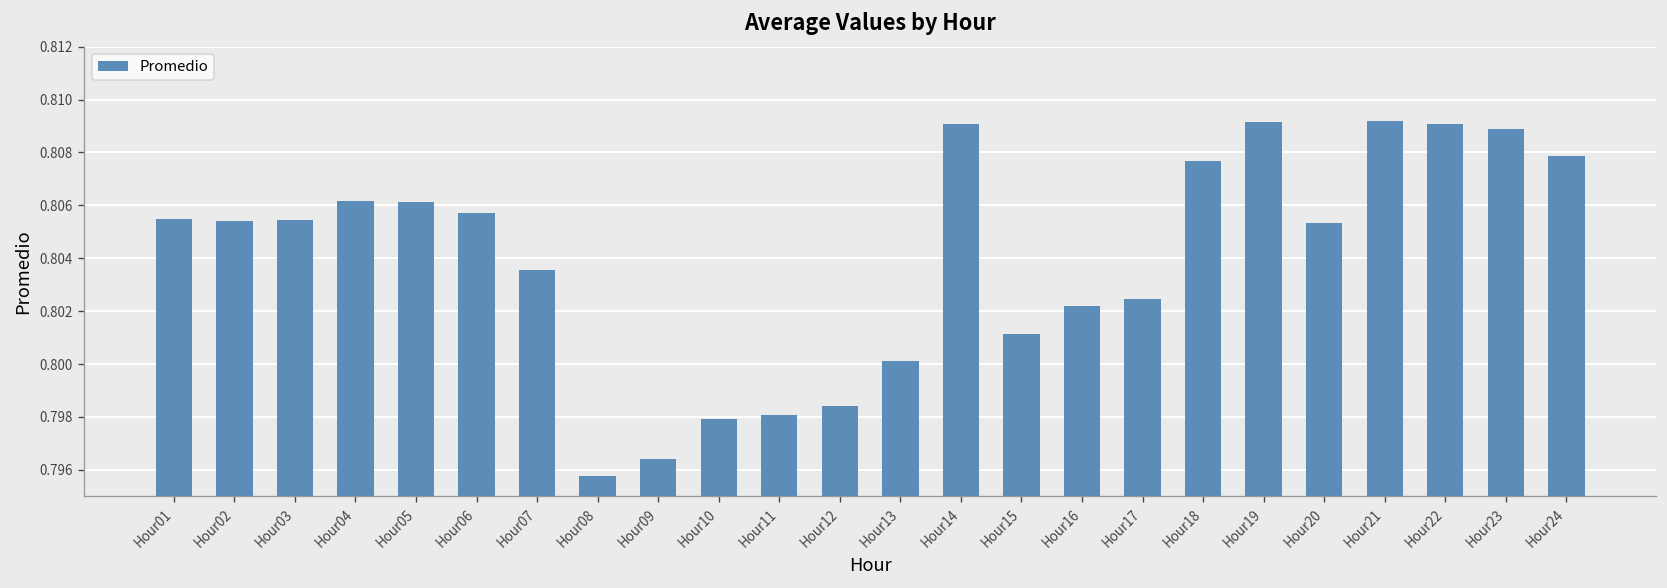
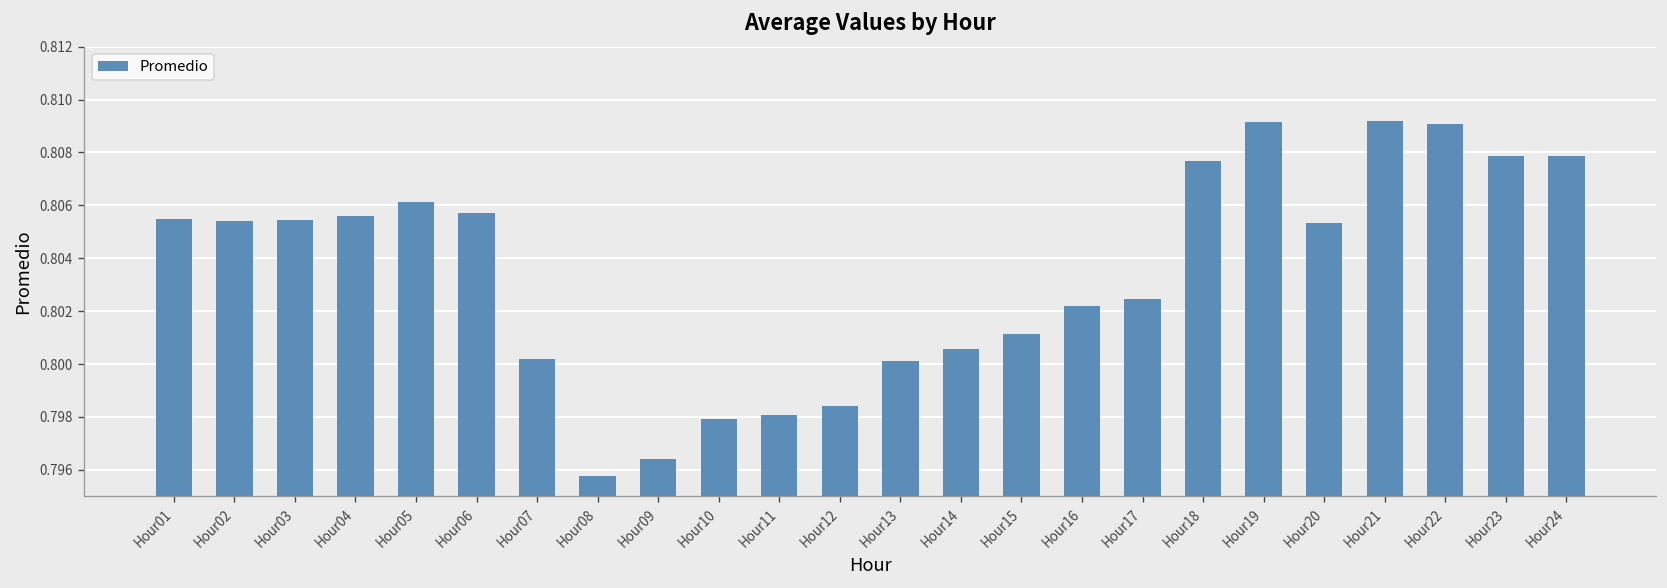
  {
    "Hour01": 0.8055,
    "Hour02": 0.8054,
    "Hour03": 0.8054,
-   "Hour04": 0.8062,
+   "Hour04": 0.8056,
    "Hour05": 0.8061,
    "Hour06": 0.8057,
-   "Hour07": 0.8036,
+   "Hour07": 0.8002,
    "Hour08": 0.7958,
    "Hour09": 0.7964,
    "Hour10": 0.7979,
    "Hour11": 0.7981,
    "Hour12": 0.7984,
    "Hour13": 0.8001,
-   "Hour14": 0.8091,
+   "Hour14": 0.8006,
    "Hour15": 0.8012,
    "Hour16": 0.8022,
    "Hour17": 0.8025,
    "Hour18": 0.8077,
    "Hour19": 0.8091,
    "Hour20": 0.8053,
    "Hour21": 0.8092,
    "Hour22": 0.8091,
-   "Hour23": 0.8089,
+   "Hour23": 0.8079,
    "Hour24": 0.8079
  }
